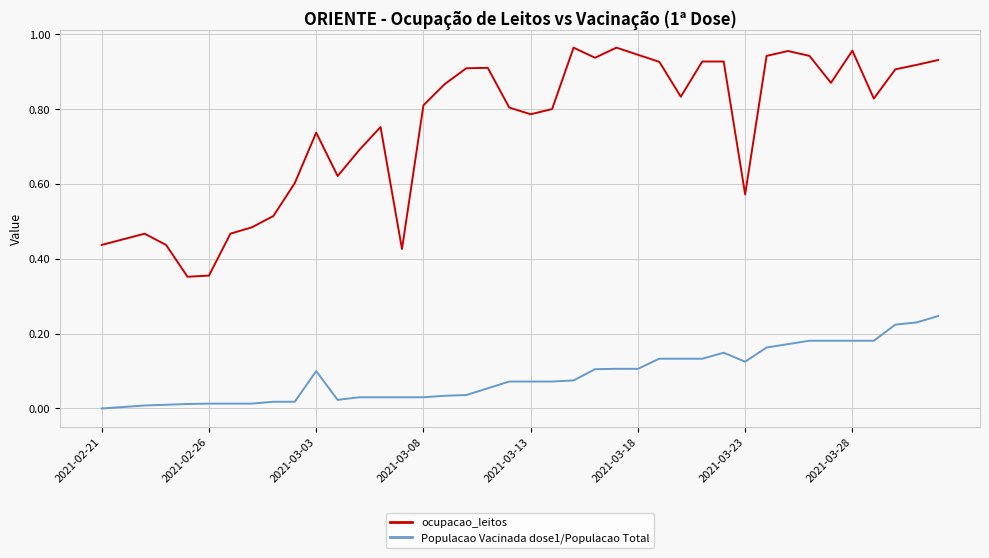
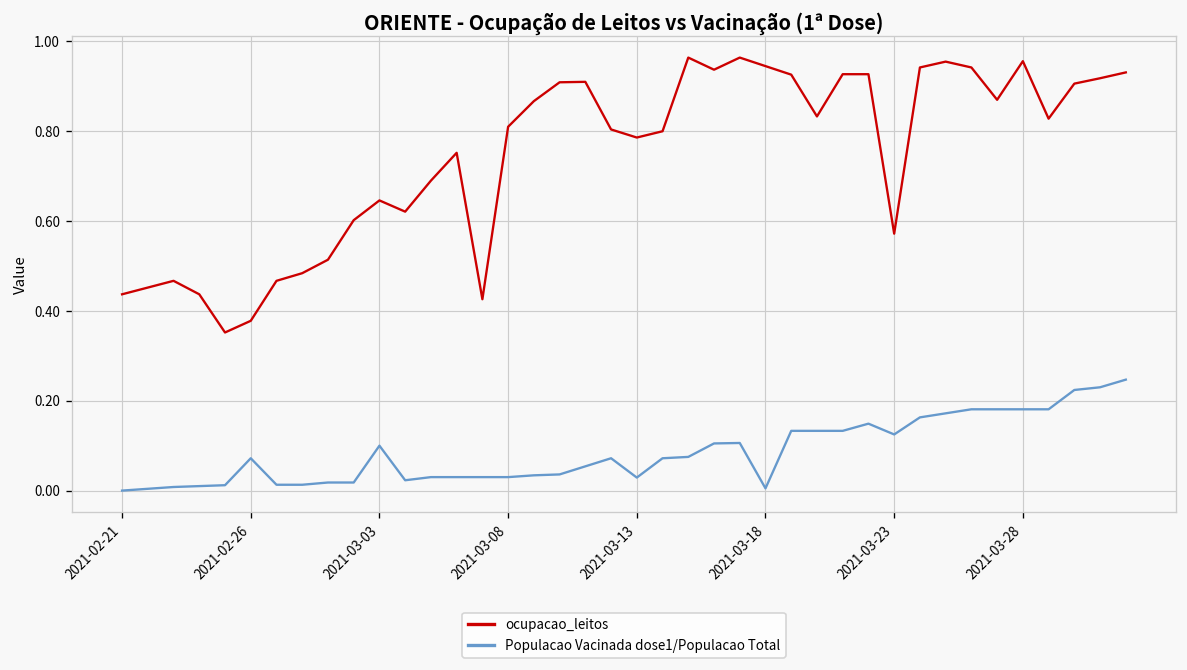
  {
    "ocupacao_leitos": {
      "2021-02-21": 0.44,
-     "2021-02-26": 0.36,
-     "2021-03-03": 0.74,
+     "2021-02-26": 0.38,
+     "2021-03-03": 0.65,
      "2021-03-08": 0.81,
      "2021-03-13": 0.79,
      "2021-03-18": 0.95,
      "2021-03-23": 0.57,
      "2021-03-28": 0.96
    },
    "Populacao Vacinada dose1/Populacao Total": {
      "2021-02-21": 0.00,
-     "2021-02-26": 0.01,
+     "2021-02-26": 0.07,
      "2021-03-03": 0.10,
      "2021-03-08": 0.03,
-     "2021-03-13": 0.07,
-     "2021-03-18": 0.11,
+     "2021-03-13": 0.03,
+     "2021-03-18": 0.01,
      "2021-03-23": 0.13,
      "2021-03-28": 0.18
    }
  }
